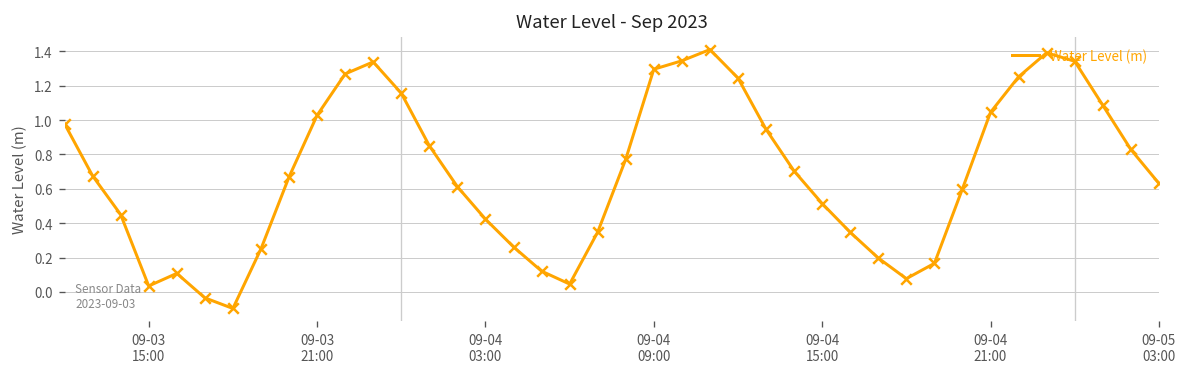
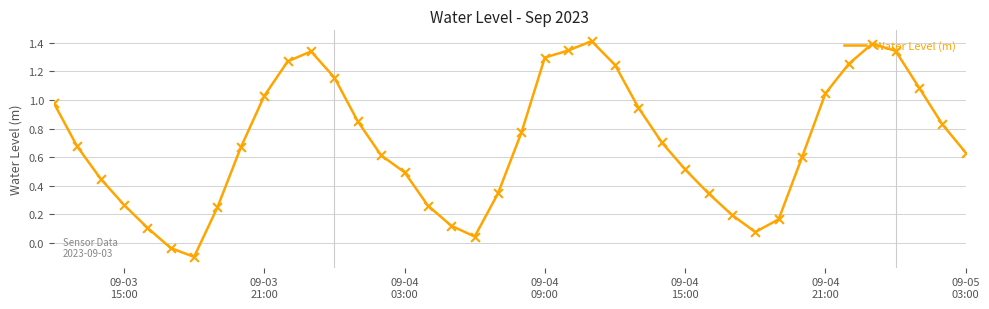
  {
-   "09-03 15:00": 0.03,
+   "09-03 15:00": 0.27,
    "09-03 21:00": 1.03,
-   "09-04 03:00": 0.42,
+   "09-04 03:00": 0.49,
    "09-04 09:00": 1.30,
    "09-04 15:00": 0.51,
    "09-04 21:00": 1.05,
    "09-05 03:00": 0.63
  }
